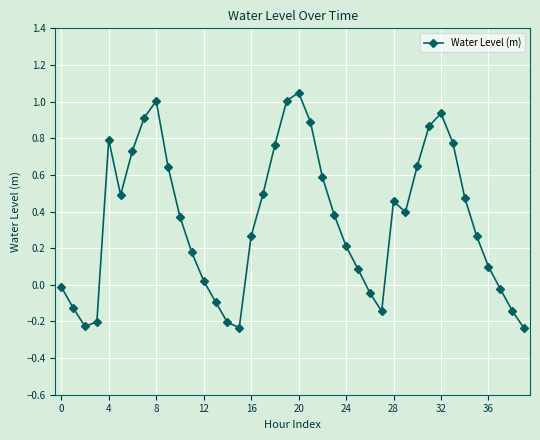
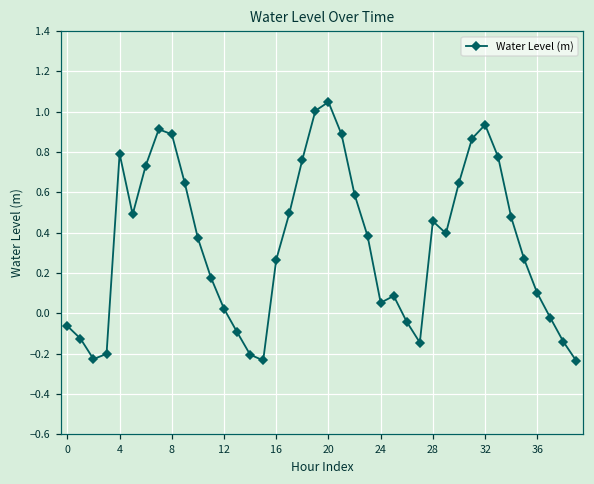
  {
-   "0": -0.01,
+   "0": -0.06,
    "4": 0.79,
-   "8": 1.00,
+   "8": 0.89,
    "12": 0.02,
    "16": 0.27,
    "20": 1.05,
-   "24": 0.21,
+   "24": 0.05,
    "28": 0.46,
    "32": 0.94,
    "36": 0.10
  }
